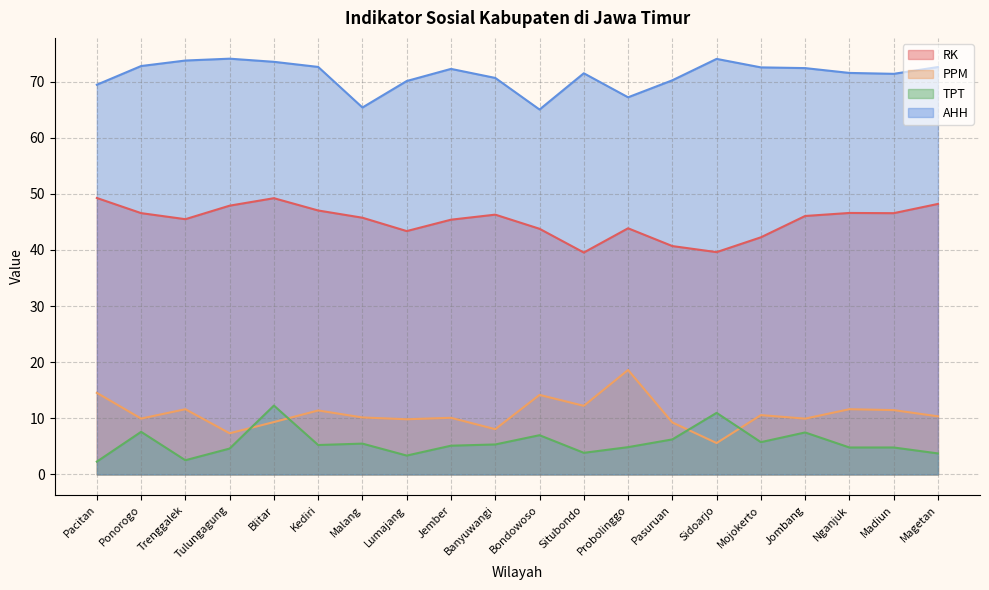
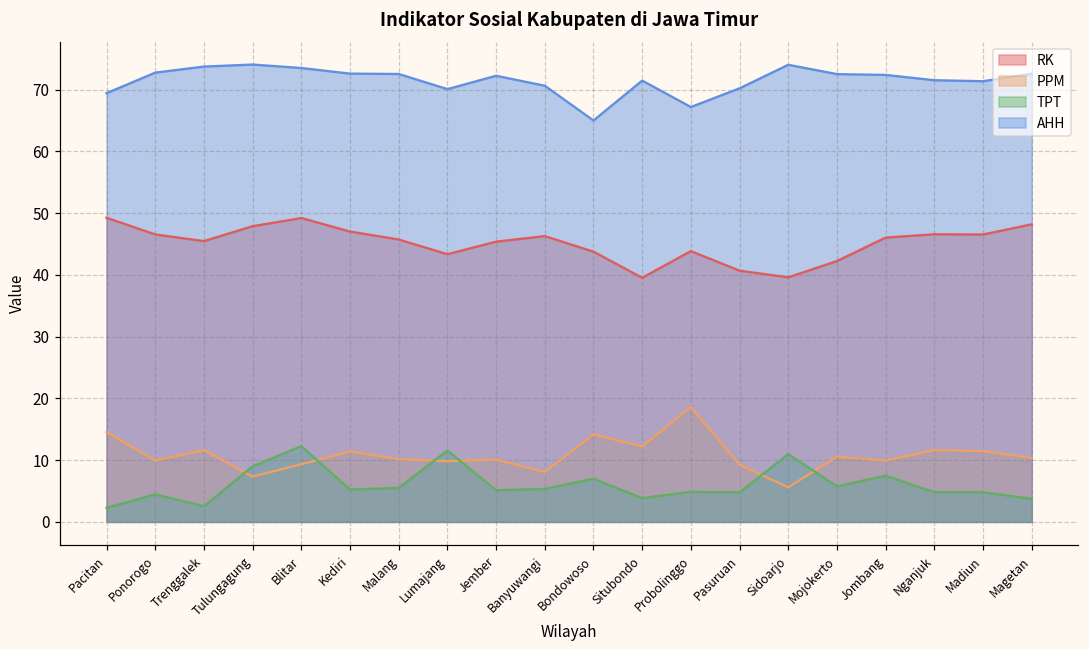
  {
    "TPT": {
      "Pacitan": 2,
-     "Ponorogo": 8,
+     "Ponorogo": 4,
      "Trenggalek": 3,
-     "Tulungagung": 5,
+     "Tulungagung": 9,
      "Blitar": 12,
      "Kediri": 5,
      "Malang": 5,
-     "Lumajang": 3,
+     "Lumajang": 12,
      "Jember": 5,
      "Banyuwangi": 5,
      "Bondowoso": 7,
      "Situbondo": 4,
      "Probolinggo": 5,
-     "Pasuruan": 6,
+     "Pasuruan": 5,
      "Sidoarjo": 11,
      "Mojokerto": 6,
      "Jombang": 7,
      "Nganjuk": 5,
      "Madiun": 5,
      "Magetan": 4
    },
    "AHH": {
      "Pacitan": 69,
      "Ponorogo": 73,
      "Trenggalek": 74,
      "Tulungagung": 74,
      "Blitar": 74,
      "Kediri": 73,
-     "Malang": 65,
+     "Malang": 73,
      "Lumajang": 70,
      "Jember": 72,
      "Banyuwangi": 71,
      "Bondowoso": 65,
      "Situbondo": 71,
      "Probolinggo": 67,
      "Pasuruan": 70,
      "Sidoarjo": 74,
      "Mojokerto": 73,
      "Jombang": 72,
      "Nganjuk": 72,
      "Madiun": 71
    }
  }
